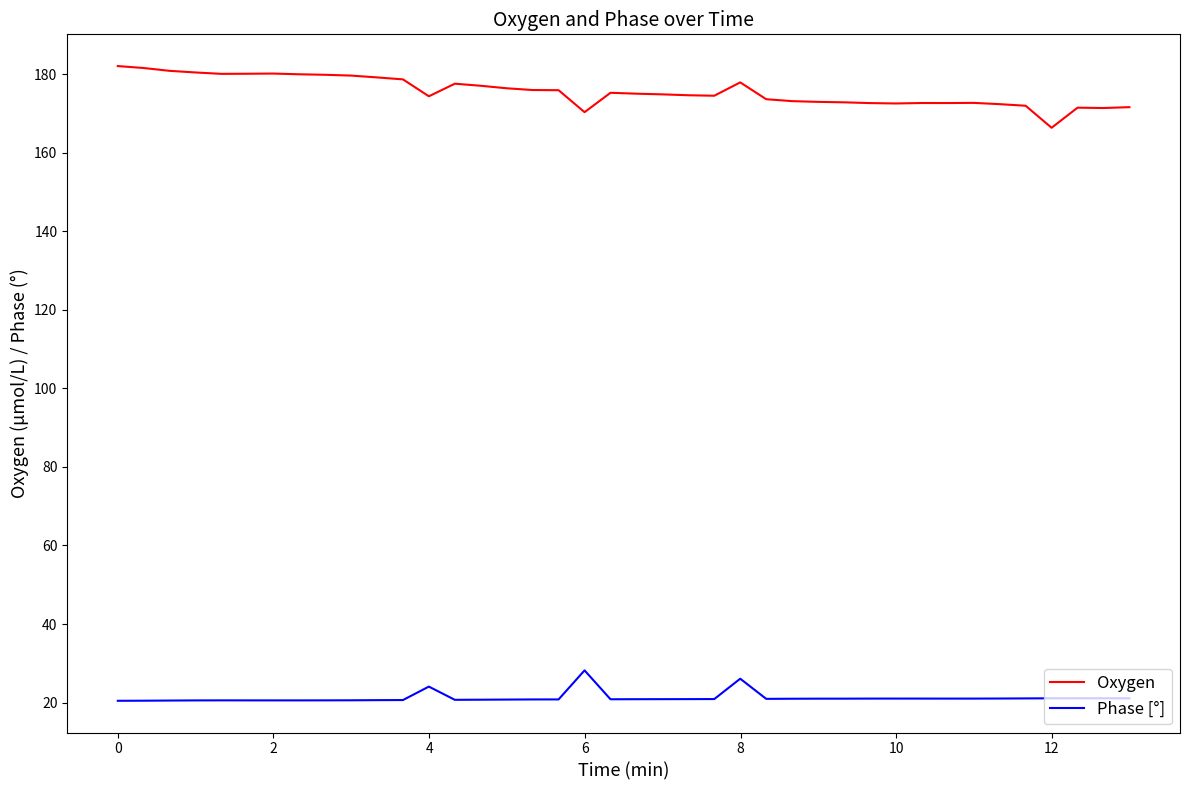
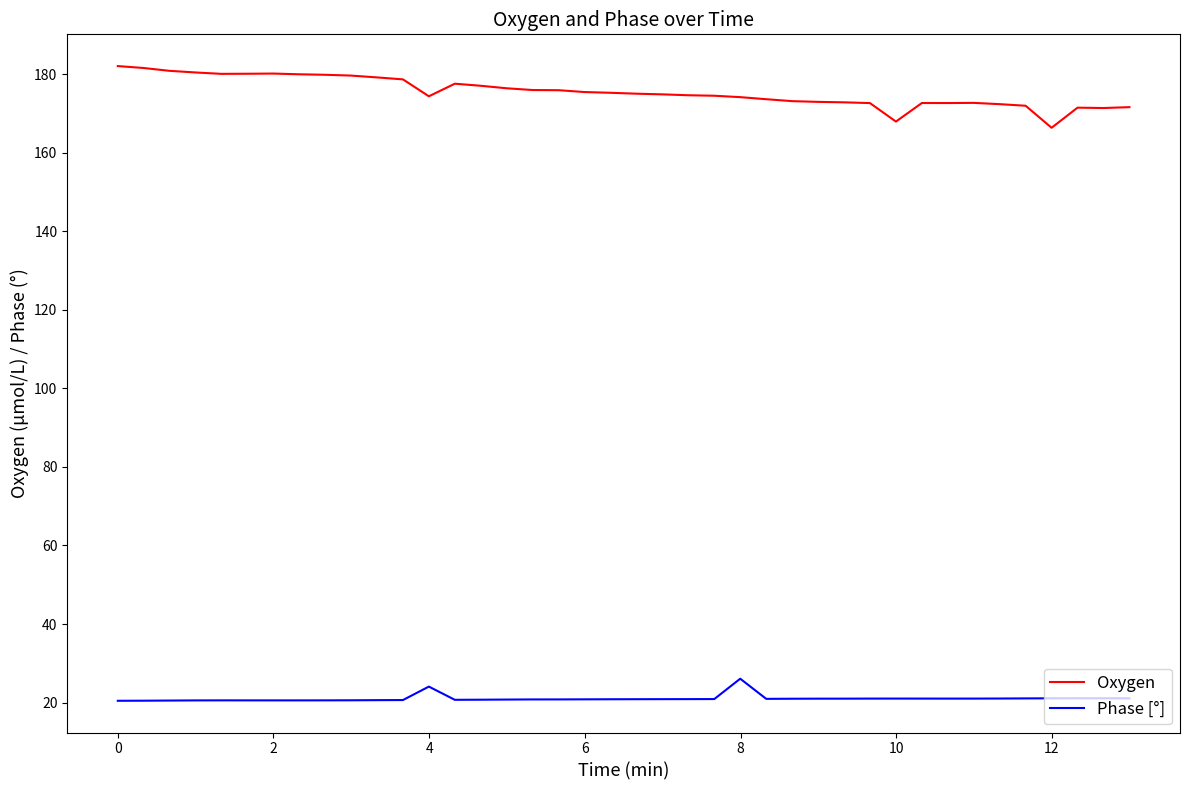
  {
    "Oxygen": {
      "0": 182,
      "2": 180,
      "4": 174,
-     "6": 170,
-     "8": 178,
-     "10": 173,
+     "6": 175,
+     "8": 174,
+     "10": 168,
      "12": 166
    },
    "Phase [°]": {
      "0": 20,
      "2": 21,
      "4": 24,
-     "6": 28,
+     "6": 21,
      "8": 26,
      "10": 21
    }
  }
